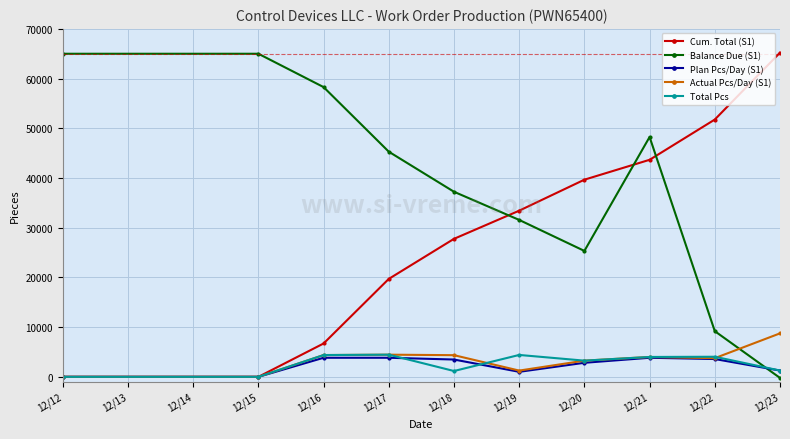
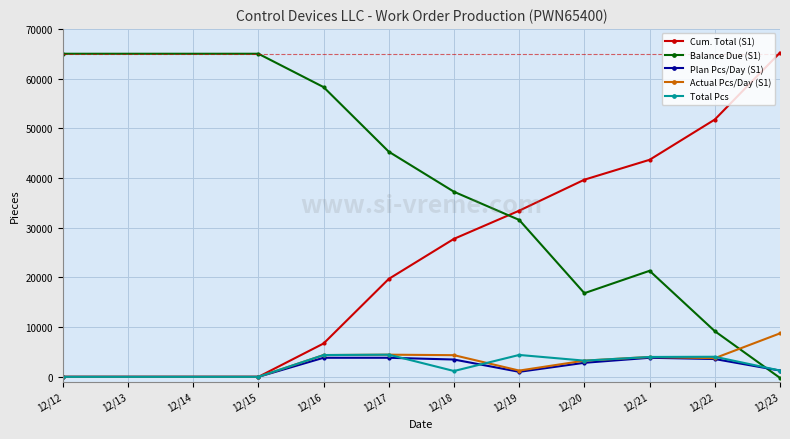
  {
    "Cum. Total (S1)": {
      "12/16": 7000,
      "12/17": 20000,
      "12/18": 28000,
      "12/19": 33000,
      "12/20": 40000,
      "12/21": 44000,
      "12/22": 52000,
      "12/23": 65000
    },
    "Balance Due (S1)": {
      "12/12": 65000,
      "12/15": 65000,
      "12/16": 58000,
      "12/17": 45000,
      "12/18": 37000,
      "12/19": 32000,
-     "12/20": 25000,
-     "12/21": 48000,
+     "12/20": 17000,
+     "12/21": 21000,
      "12/22": 9000,
      "12/23": 0
    },
    "Plan Pcs/Day (S1)": {
      "12/16": 4000,
      "12/17": 4000,
      "12/18": 3000
    },
    "Actual Pcs/Day (S1)": {
      "12/18": 4000,
      "12/23": 9000
    },
    "Total Pcs": {
      "12/18": 1000,
      "12/19": 4000
    }
  }
